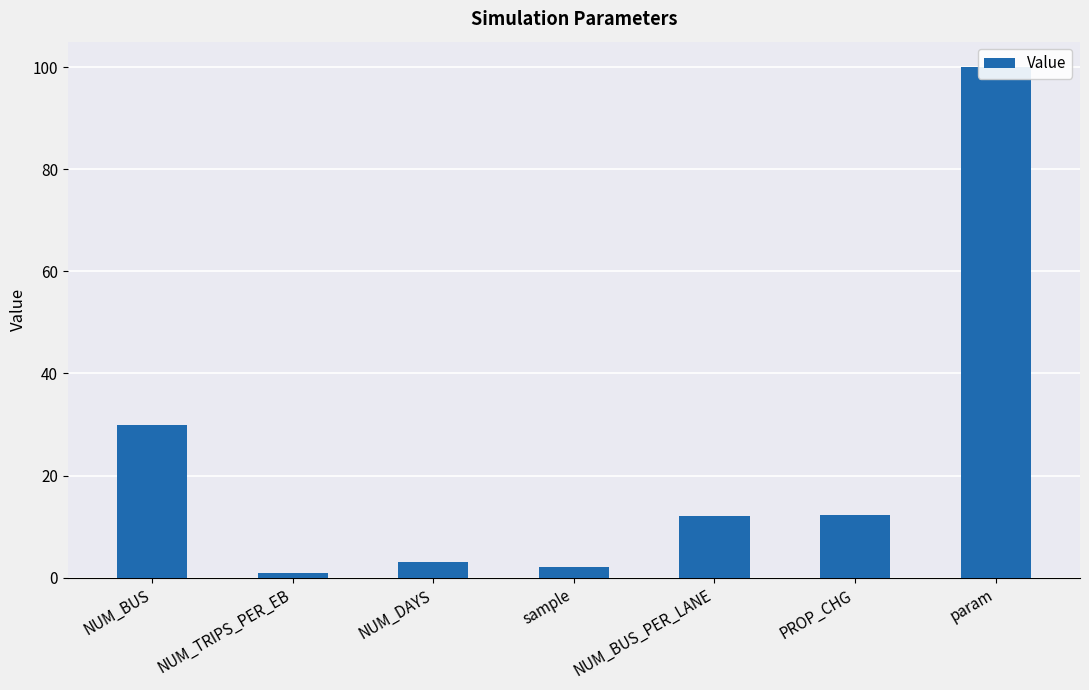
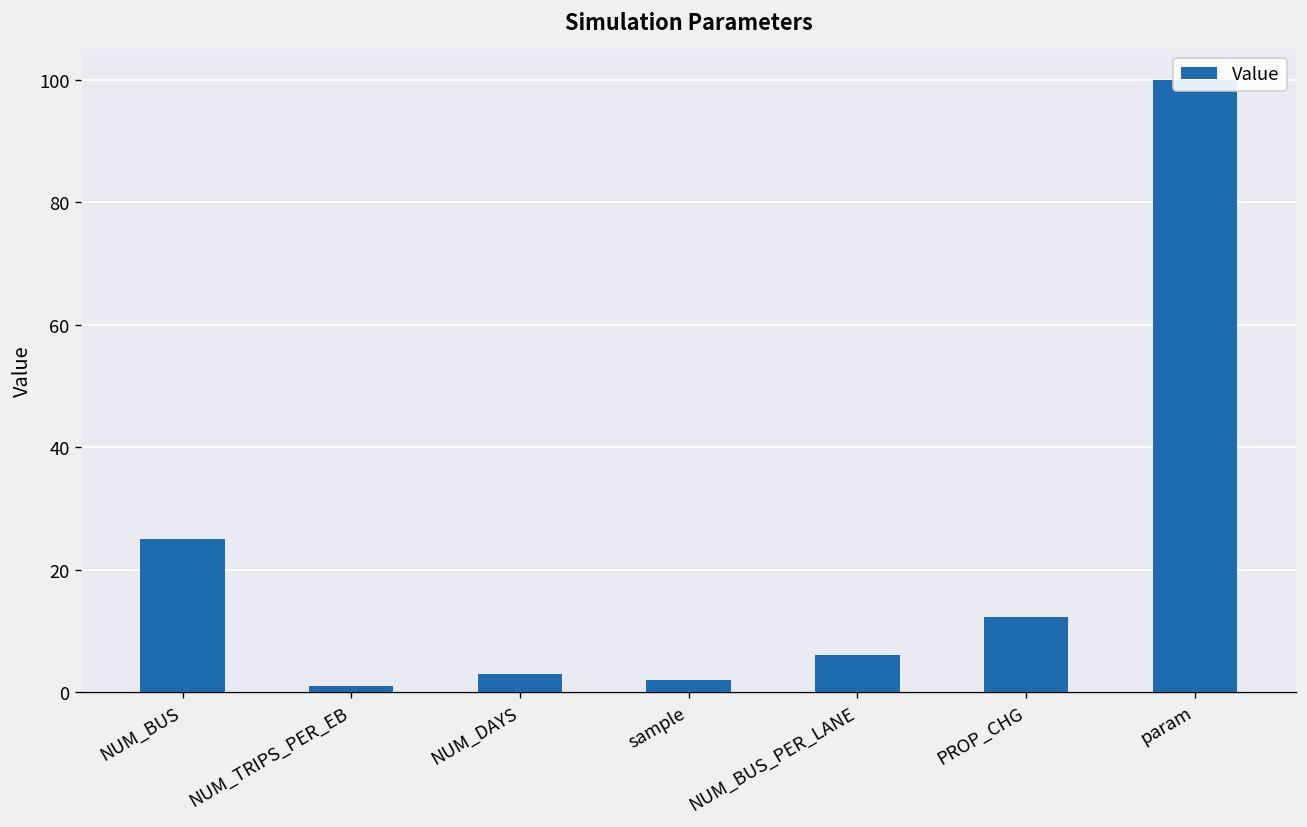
  {
-   "NUM_BUS": 30,
+   "NUM_BUS": 25,
    "NUM_TRIPS_PER_EB": 1,
    "NUM_DAYS": 3,
    "sample": 2,
-   "NUM_BUS_PER_LANE": 12,
+   "NUM_BUS_PER_LANE": 6,
    "PROP_CHG": 12
  }
